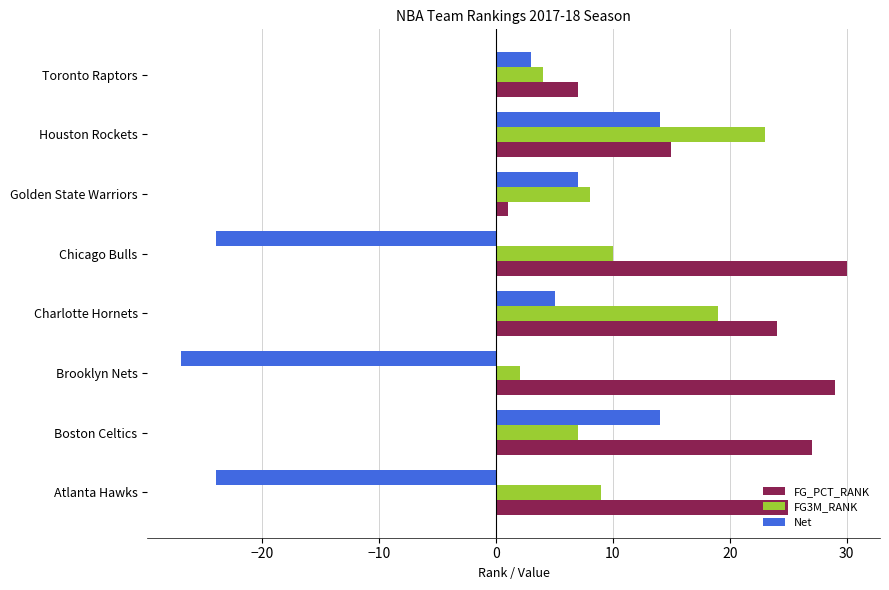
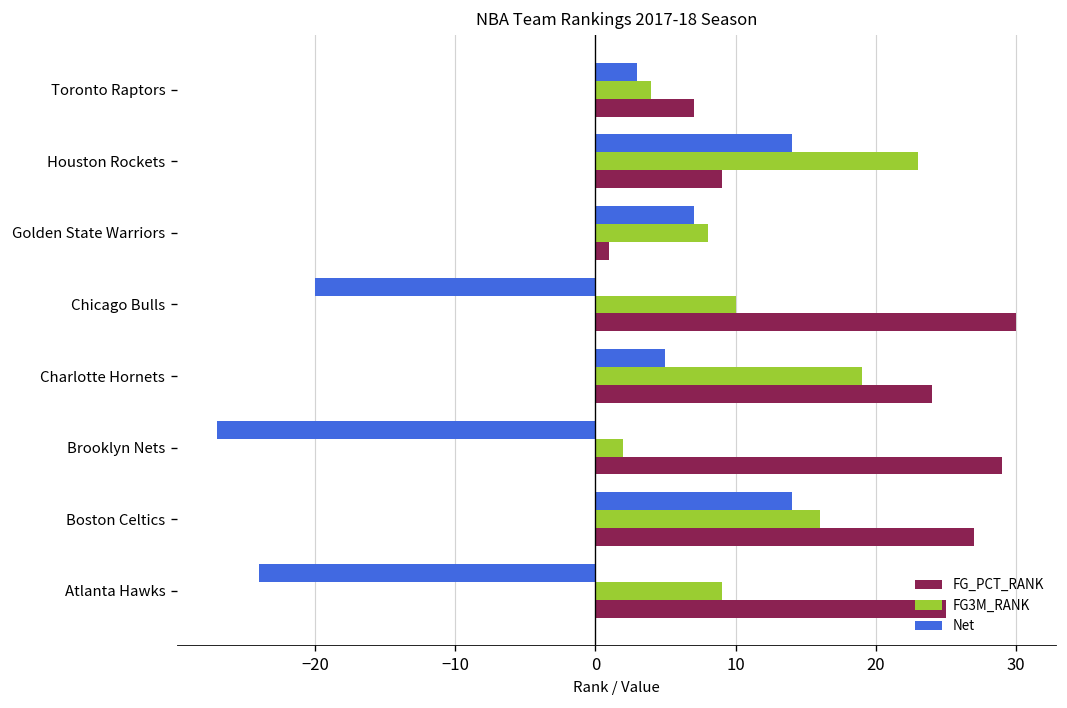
  {
    "FG_PCT_RANK": {
      "Toronto Raptors": 7,
-     "Houston Rockets": 15,
+     "Houston Rockets": 9,
      "Golden State Warriors": 1,
      "Chicago Bulls": 30,
      "Charlotte Hornets": 24,
      "Brooklyn Nets": 29,
      "Boston Celtics": 27,
      "Atlanta Hawks": 25
    },
    "FG3M_RANK": {
      "Toronto Raptors": 4,
      "Houston Rockets": 23,
      "Golden State Warriors": 8,
      "Chicago Bulls": 10,
      "Charlotte Hornets": 19,
      "Brooklyn Nets": 2,
-     "Boston Celtics": 7,
+     "Boston Celtics": 16,
      "Atlanta Hawks": 9
    },
    "Net": {
      "Toronto Raptors": 3,
      "Houston Rockets": 14,
      "Golden State Warriors": 7,
-     "Chicago Bulls": -24,
+     "Chicago Bulls": -20,
      "Charlotte Hornets": 5,
      "Brooklyn Nets": -27,
      "Boston Celtics": 14,
      "Atlanta Hawks": -24
    }
  }
